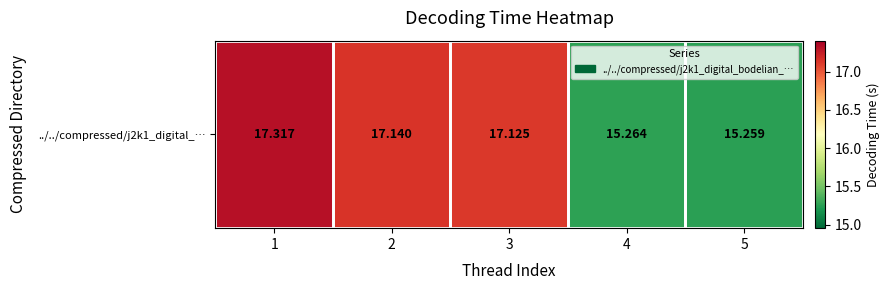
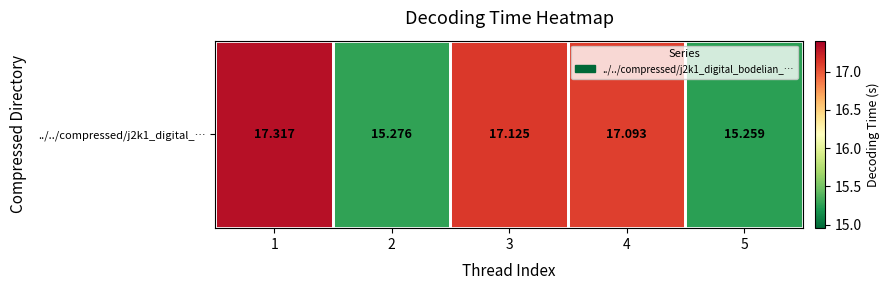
  {
    "../../compressed/j2k1_digital_…": {
      "1": 17.317,
-     "2": 17.140,
+     "2": 15.276,
      "3": 17.125,
-     "4": 15.264,
+     "4": 17.093,
      "5": 15.259
    }
  }
